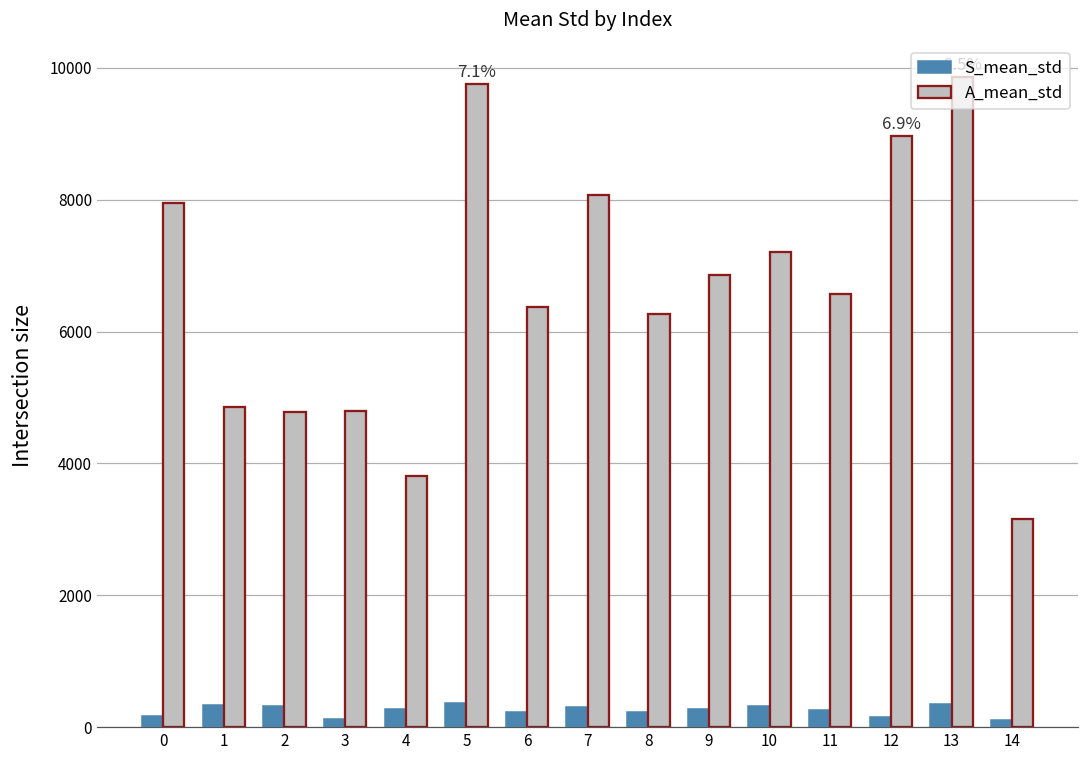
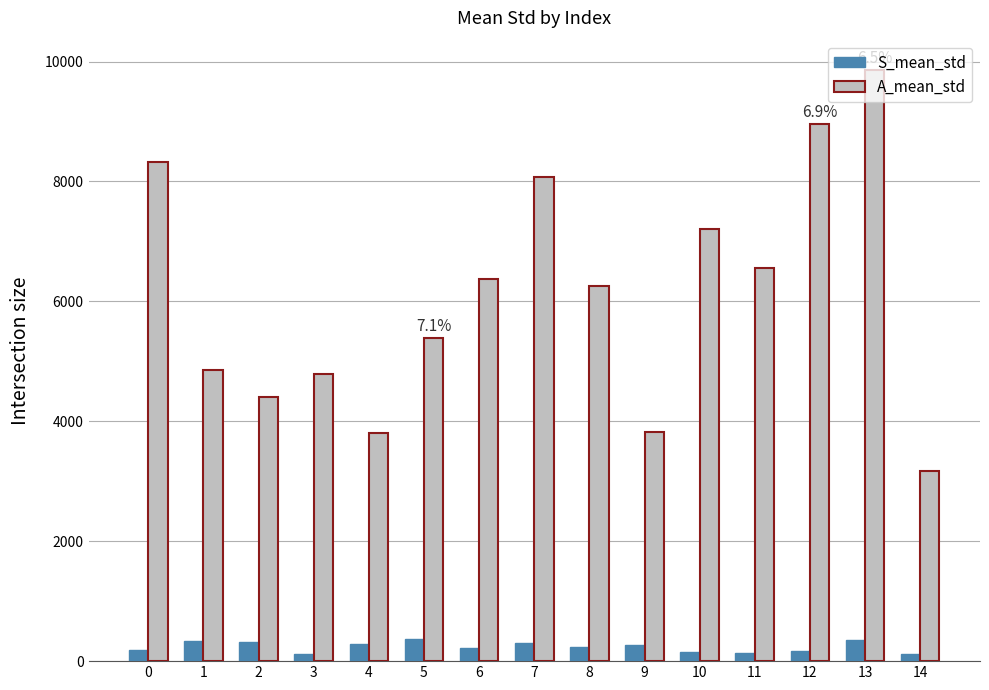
  {
    "S_mean_std": {
      "0": 200,
      "1": 300,
      "2": 300,
      "3": 100,
      "4": 300,
      "5": 400,
      "6": 200,
      "7": 300,
      "8": 200,
      "9": 300,
-     "10": 300,
-     "11": 300,
+     "10": 100,
+     "11": 100,
      "12": 200,
      "13": 400,
      "14": 100
    },
    "A_mean_std": {
-     "0": 7900,
+     "0": 8300,
      "1": 4800,
-     "2": 4800,
+     "2": 4400,
      "3": 4800,
      "4": 3800,
-     "5": 9800,
+     "5": 5400,
      "6": 6400,
      "7": 8100,
      "8": 6300,
-     "9": 6900,
+     "9": 3800,
      "10": 7200,
      "11": 6600,
      "14": 3200
    }
  }
